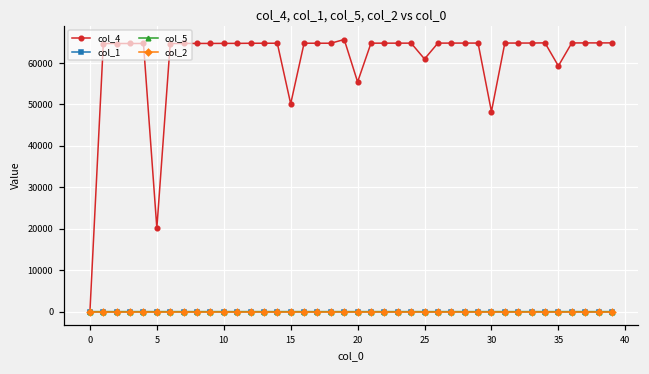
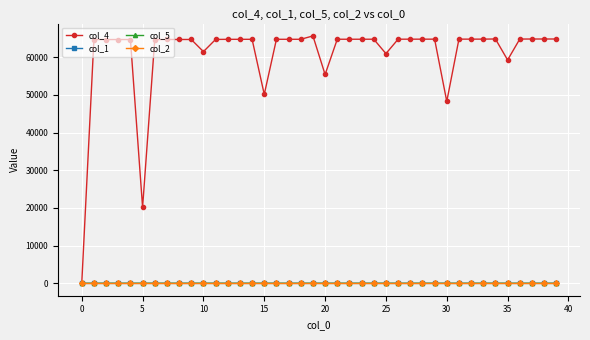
  {
    "col_4": {
      "5": 20000,
-     "10": 65000,
+     "10": 62000,
      "15": 50000,
      "20": 55000,
      "25": 61000,
      "30": 48000,
      "35": 59000
    },
    "col_2": {
      "5": 0,
      "10": 0,
      "15": 0,
      "20": 0,
      "25": 0,
      "30": 0,
      "35": 0
    }
  }
